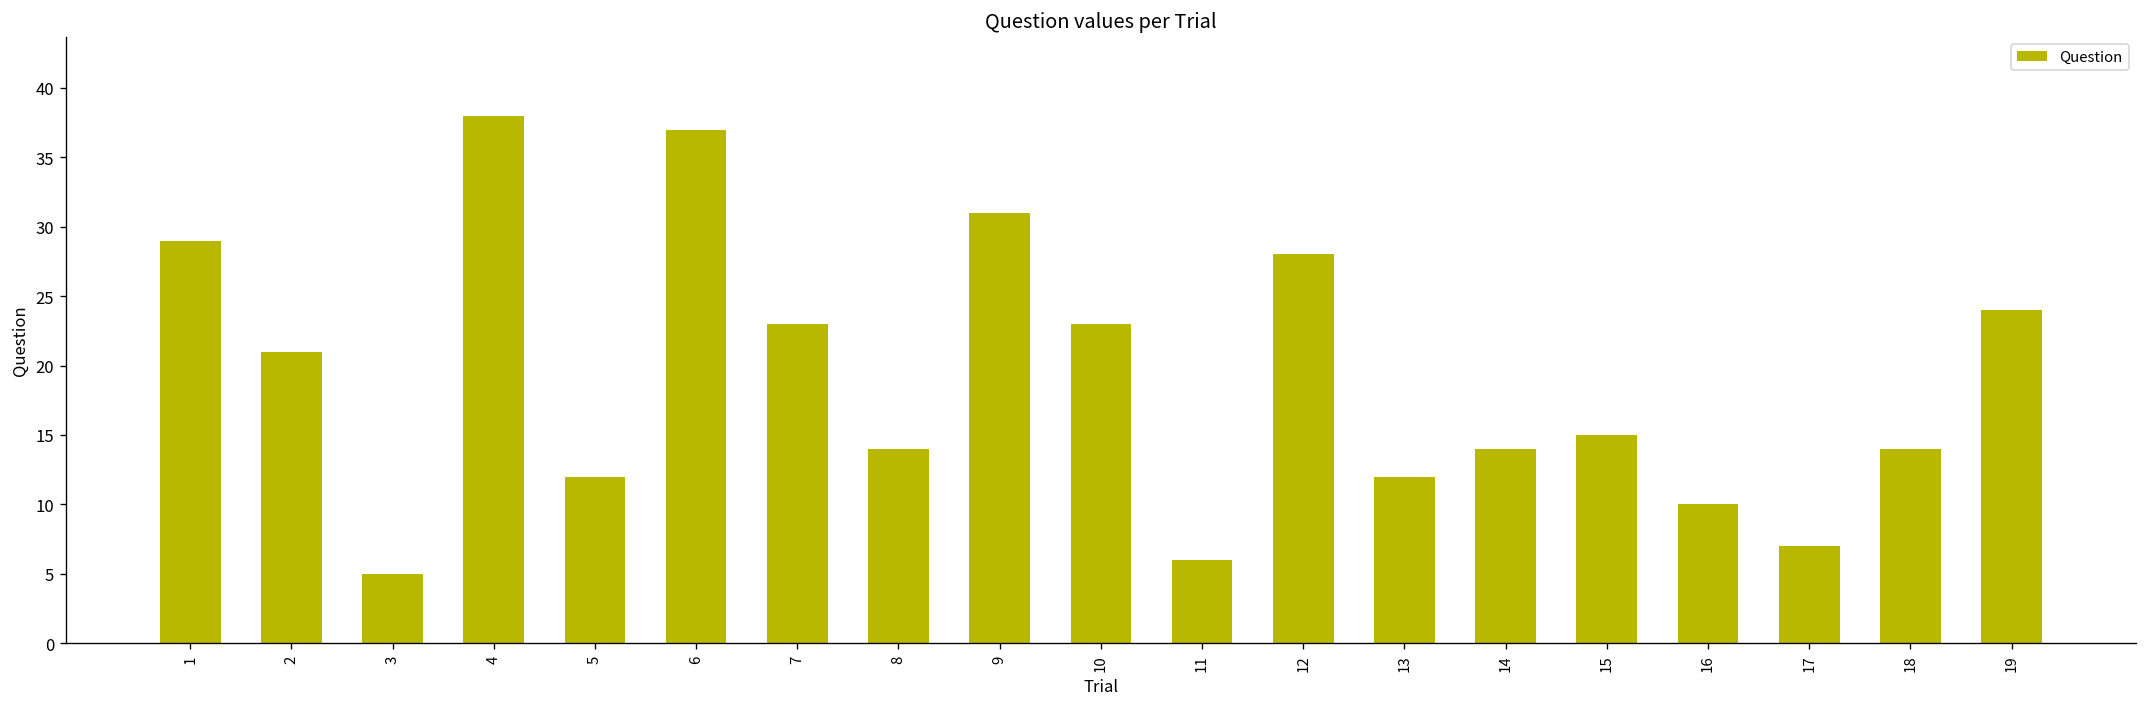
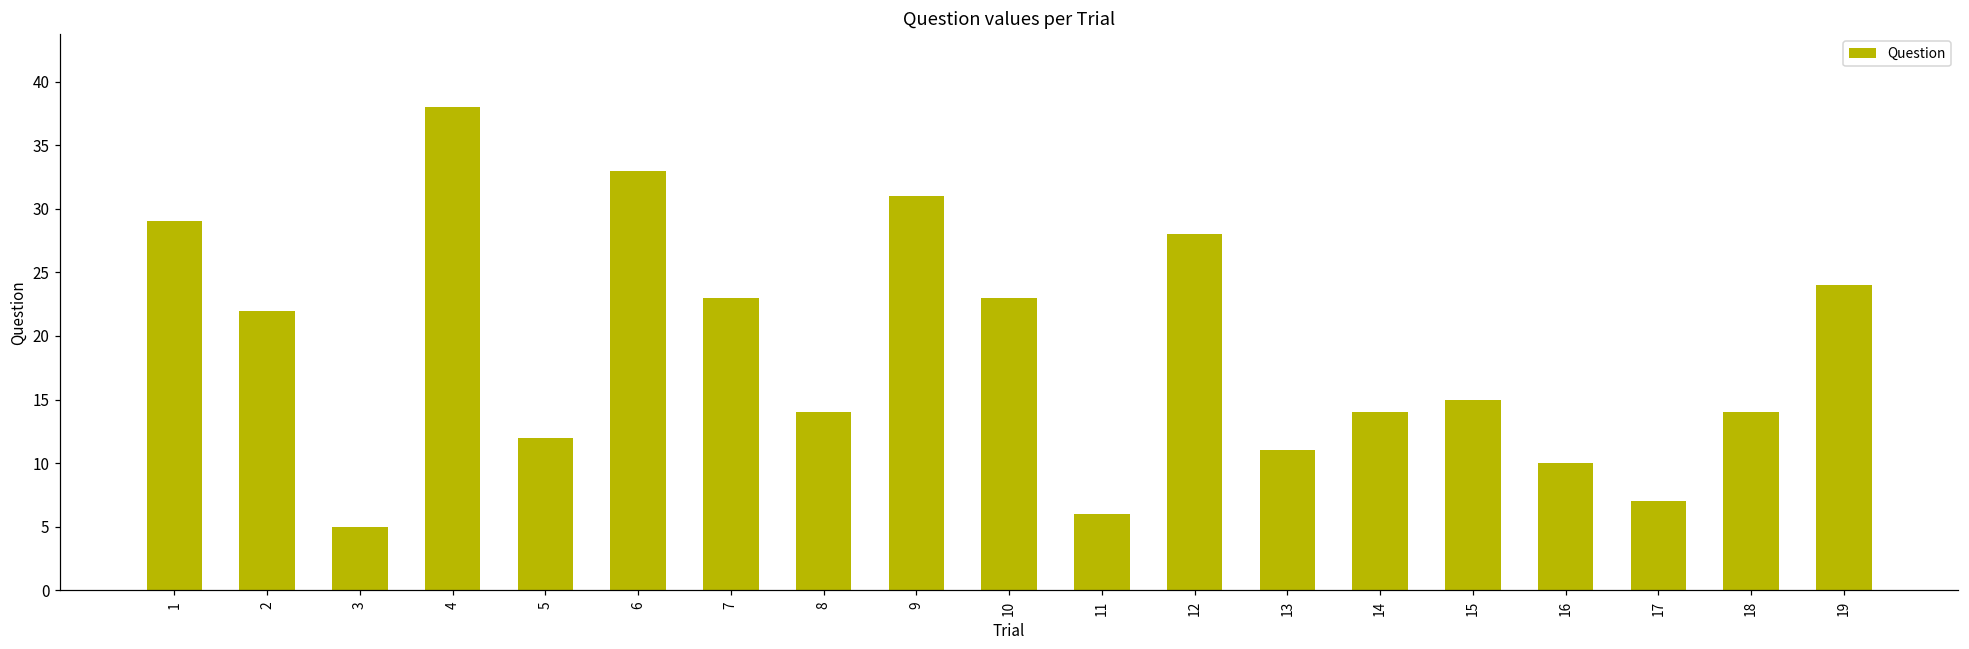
  {
    "1": 29,
-   "2": 21,
+   "2": 22,
    "3": 5,
    "4": 38,
    "5": 12,
-   "6": 37,
+   "6": 33,
    "7": 23,
    "8": 14,
    "9": 31,
    "10": 23,
    "11": 6,
    "12": 28,
-   "13": 12,
+   "13": 11,
    "14": 14,
    "15": 15,
    "16": 10,
    "17": 7,
    "18": 14,
    "19": 24
  }
